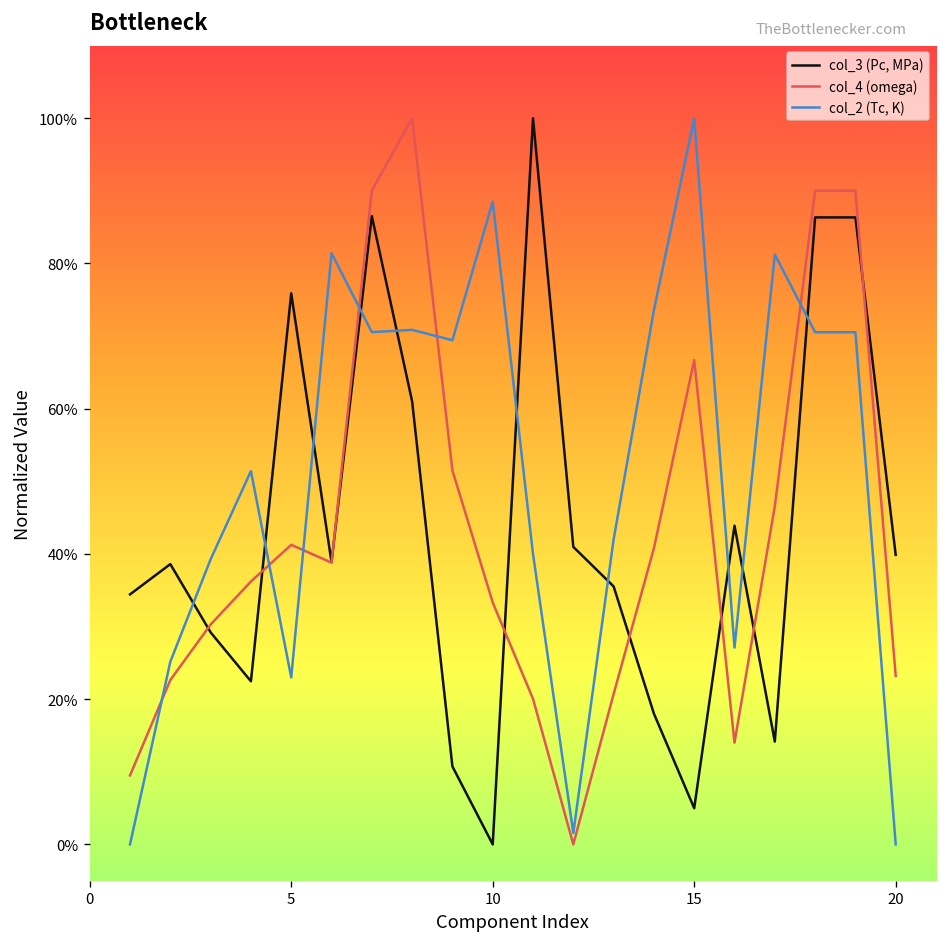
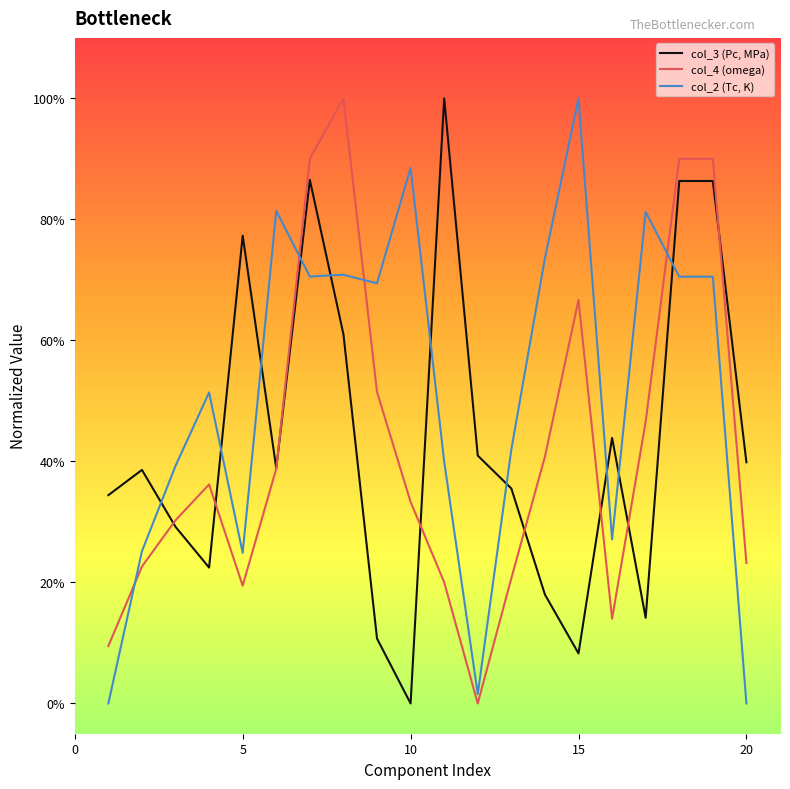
  {
    "col_3 (Pc, MPa)": {
-     "5": "76%",
+     "5": "77%",
      "10": "0%",
-     "15": "5%",
+     "15": "8%",
      "20": "40%"
    },
    "col_4 (omega)": {
-     "5": "41%",
+     "5": "19%",
      "10": "33%",
      "15": "67%",
      "20": "23%"
    },
    "col_2 (Tc, K)": {
-     "5": "23%",
+     "5": "25%",
      "10": "89%",
      "15": "100%",
      "20": "0%"
    }
  }
